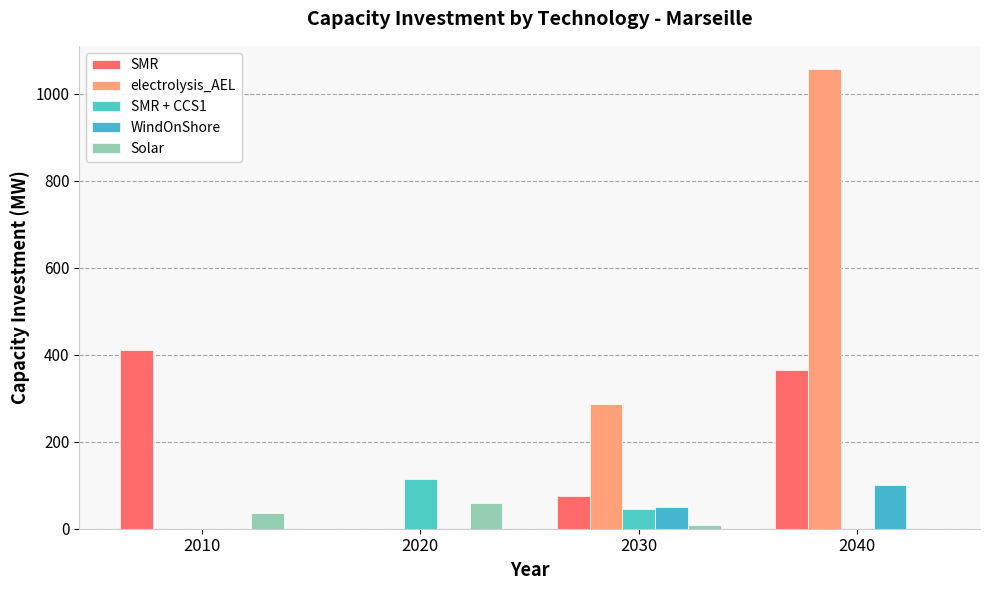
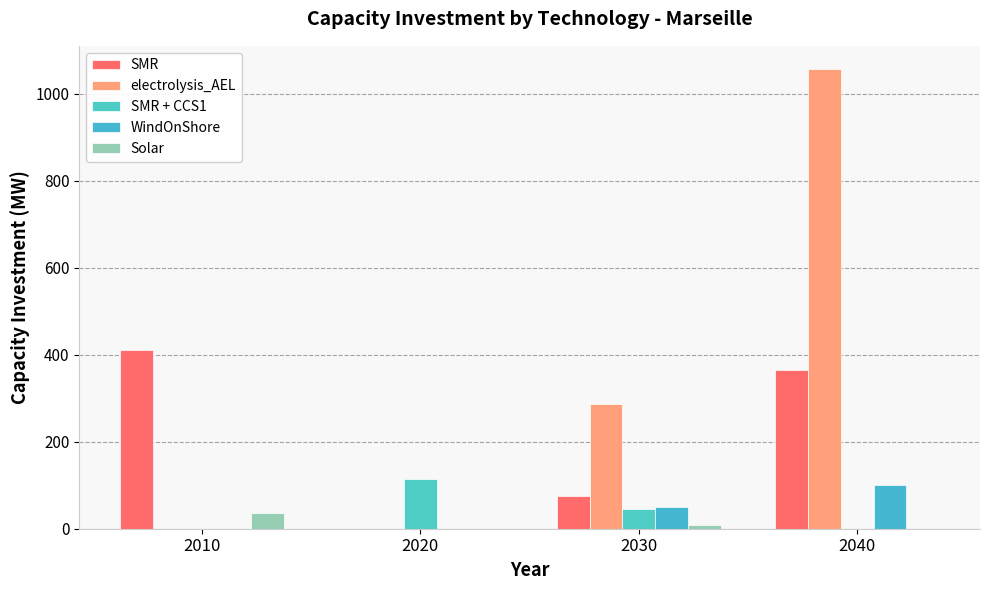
  {
    "Solar": {
      "2010": 40,
-     "2020": 60,
+     "2020": 0,
      "2030": 10,
      "2040": 0
    }
  }
